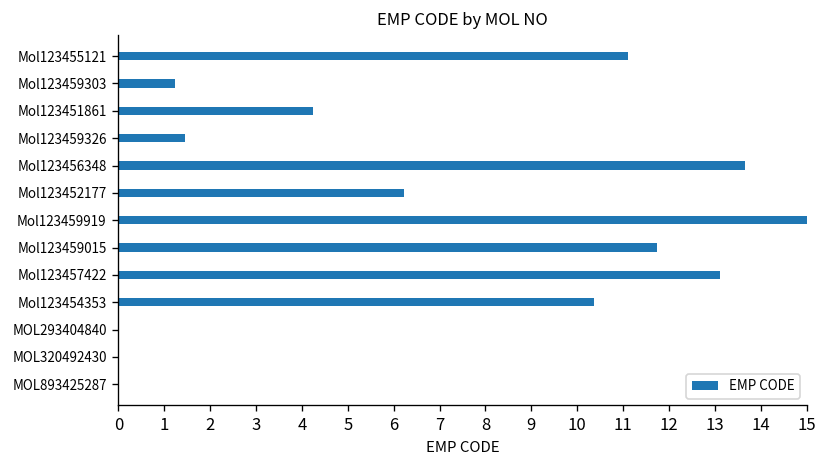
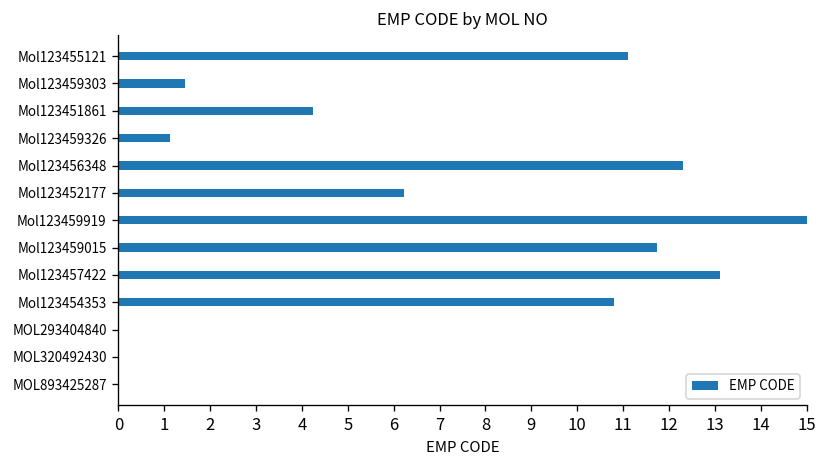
  {
    "Mol123455121": 11.1,
-   "Mol123459303": 1.2,
+   "Mol123459303": 1.5,
    "Mol123451861": 4.2,
-   "Mol123459326": 1.5,
-   "Mol123456348": 13.7,
+   "Mol123459326": 1.1,
+   "Mol123456348": 12.3,
    "Mol123452177": 6.2,
    "Mol123459919": 15.0,
    "Mol123459015": 11.7,
    "Mol123457422": 13.1,
-   "Mol123454353": 10.4,
+   "Mol123454353": 10.8,
    "MOL893425287": 0.0
  }
